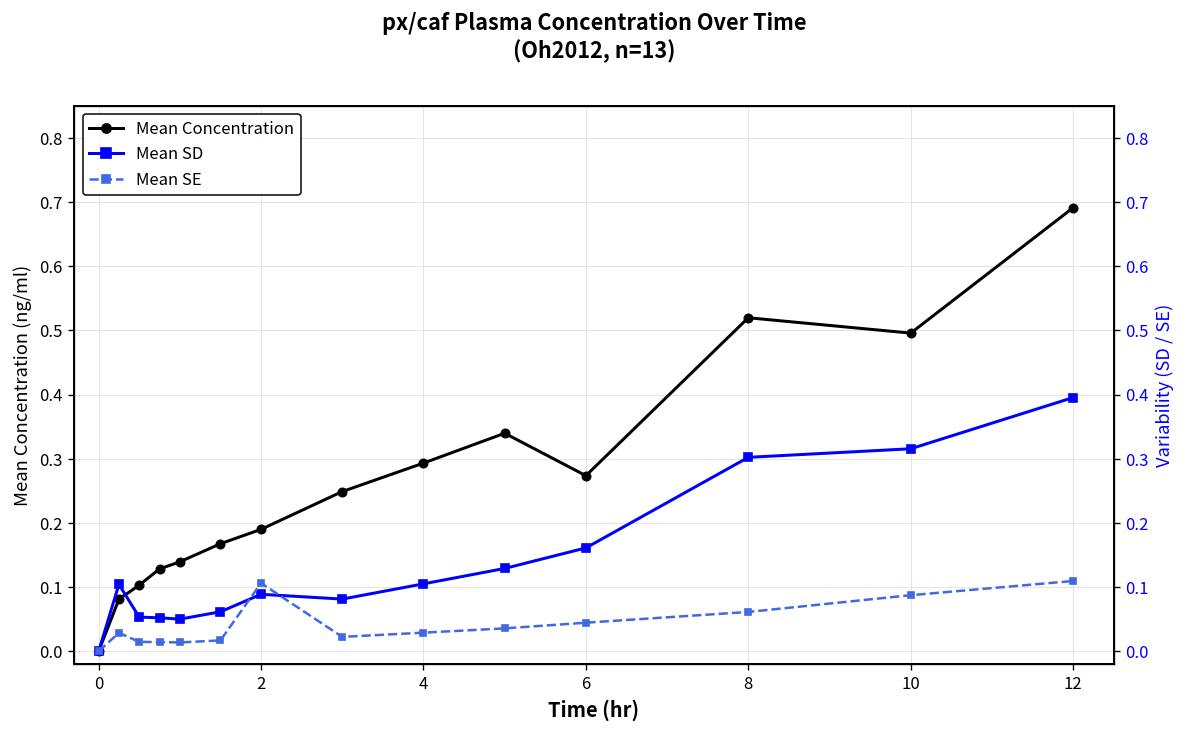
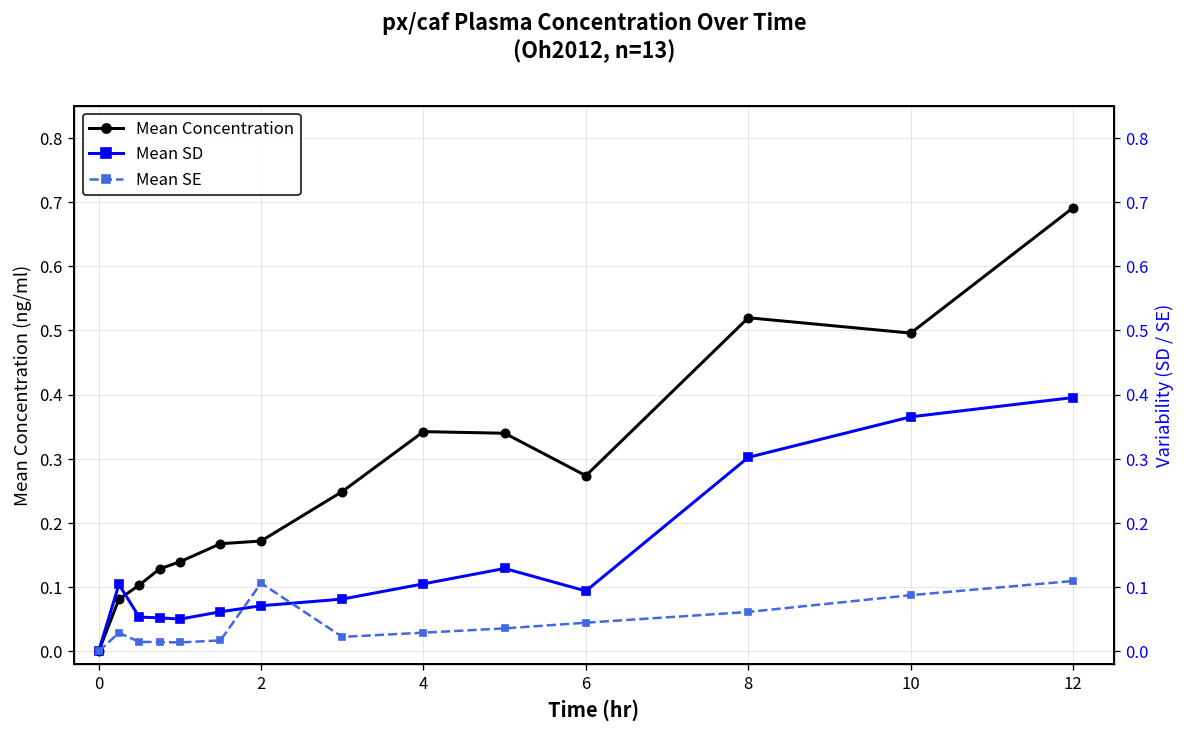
  {
    "Mean Concentration": {
      "0": 0.00,
-     "2": 0.19,
-     "4": 0.29,
+     "2": 0.17,
+     "4": 0.34,
      "6": 0.27,
      "8": 0.52,
      "10": 0.50,
      "12": 0.69
    },
    "Mean SD": {
-     "2": 0.09,
+     "2": 0.07,
      "4": 0.11,
-     "6": 0.16,
+     "6": 0.09,
      "8": 0.30,
-     "10": 0.32,
+     "10": 0.37,
      "12": 0.40
    },
    "Mean SE": {
      "2": 0.11,
      "4": 0.03,
      "6": 0.04,
      "8": 0.06,
      "10": 0.09,
      "12": 0.11
    }
  }
